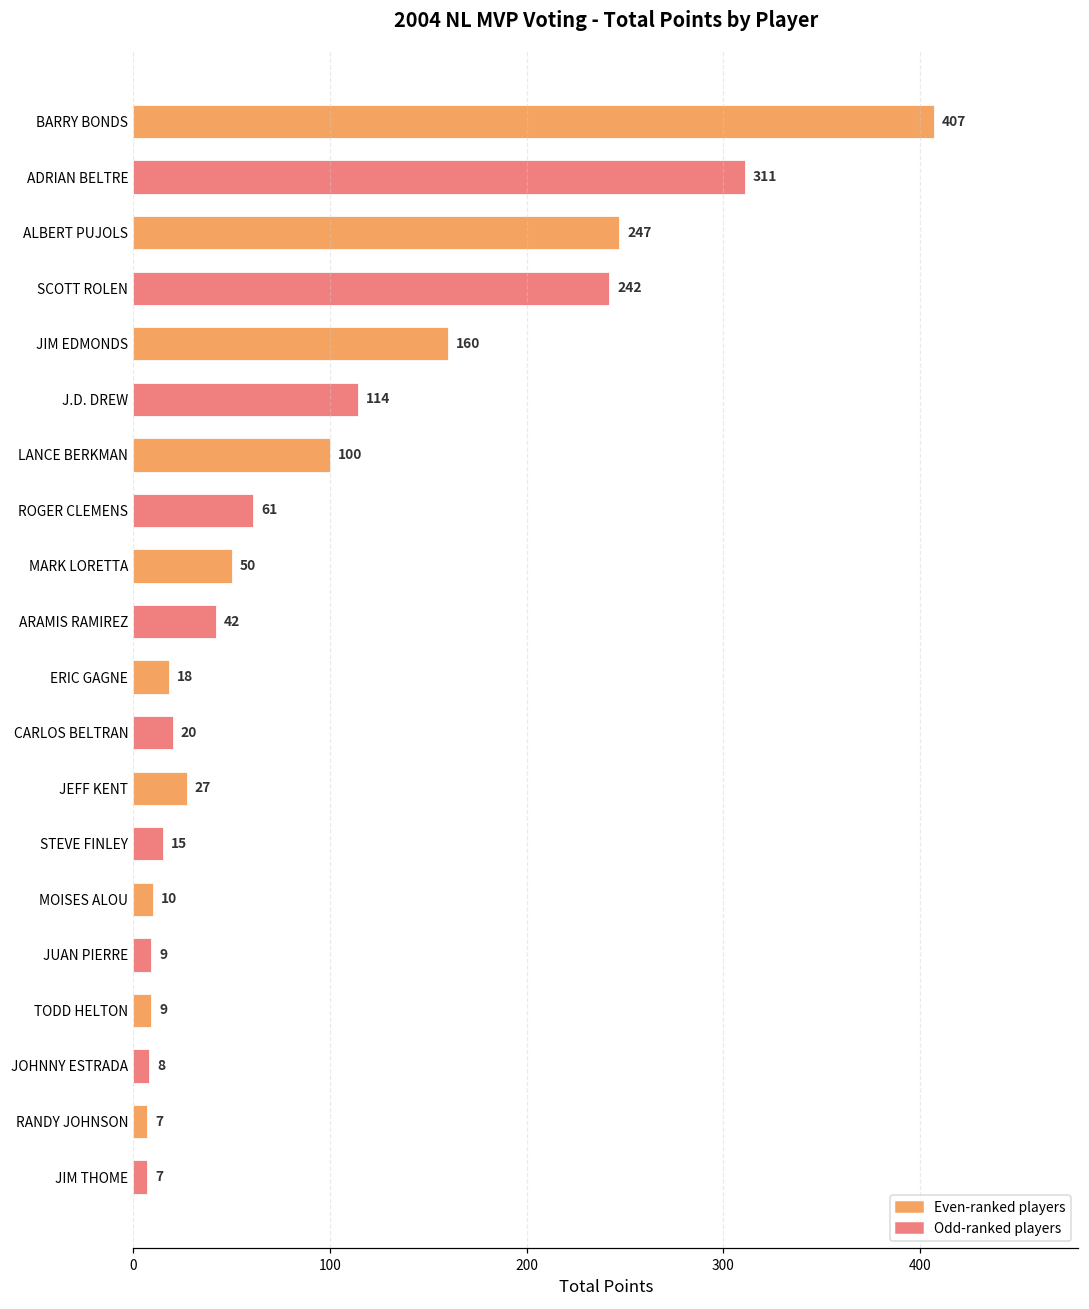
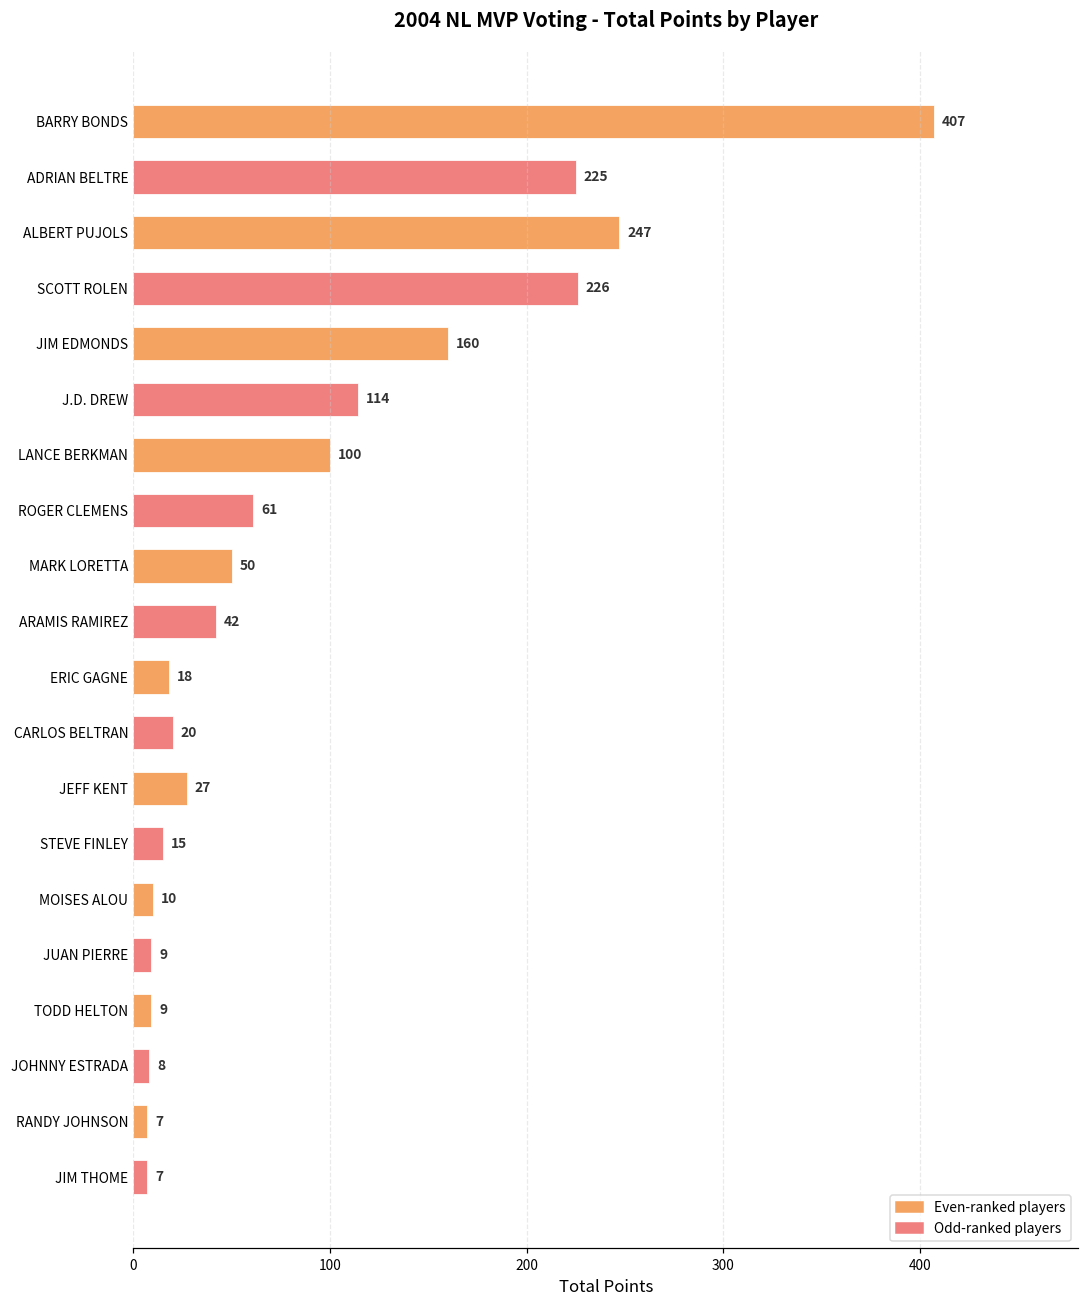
  {
    "BARRY BONDS": 407,
-   "ADRIAN BELTRE": 311,
+   "ADRIAN BELTRE": 225,
    "ALBERT PUJOLS": 247,
-   "SCOTT ROLEN": 242,
+   "SCOTT ROLEN": 226,
    "JIM EDMONDS": 160,
    "J.D. DREW": 114,
    "LANCE BERKMAN": 100,
    "ROGER CLEMENS": 61,
    "MARK LORETTA": 50,
    "ARAMIS RAMIREZ": 42,
    "ERIC GAGNE": 18,
    "CARLOS BELTRAN": 20,
    "JEFF KENT": 27,
    "STEVE FINLEY": 15,
    "MOISES ALOU": 10,
    "JUAN PIERRE": 9,
    "TODD HELTON": 9,
    "JOHNNY ESTRADA": 8,
    "RANDY JOHNSON": 7,
    "JIM THOME": 7
  }
